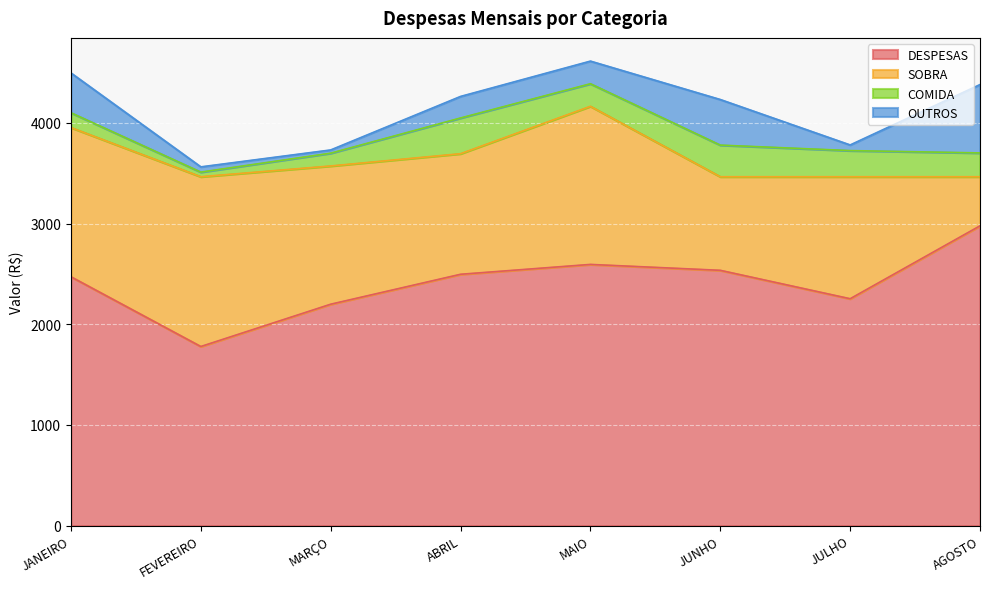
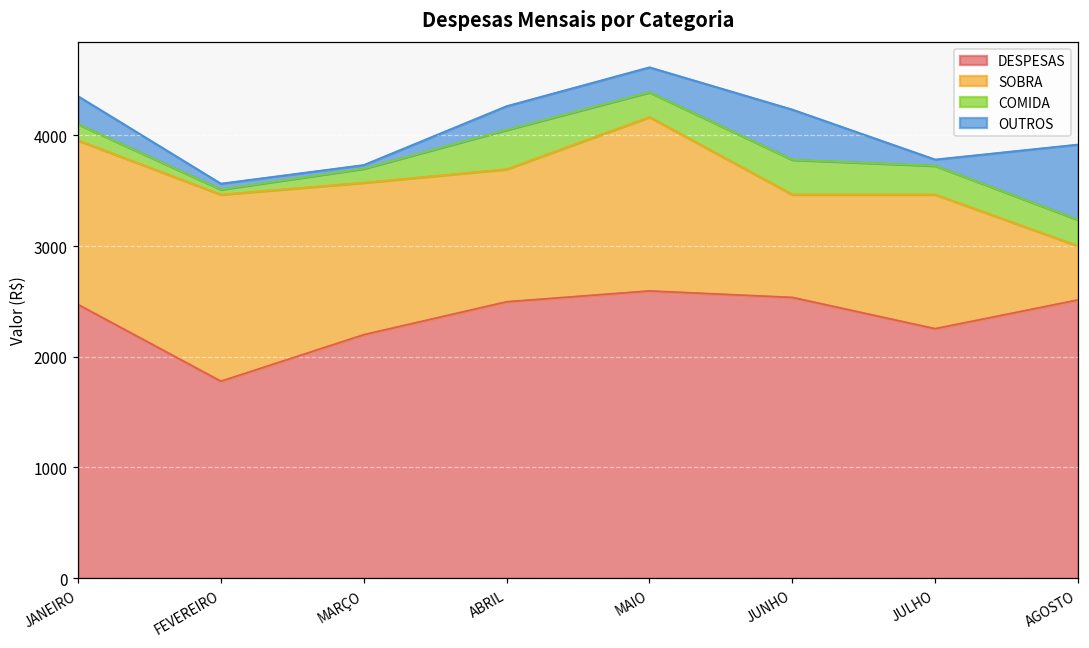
  {
    "DESPESAS": {
      "JANEIRO": 2470,
      "FEVEREIRO": 1780,
      "MARÇO": 2200,
      "ABRIL": 2500,
      "MAIO": 2590,
      "JUNHO": 2540,
      "JULHO": 2250,
-     "AGOSTO": 2980
+     "AGOSTO": 2510
    },
    "SOBRA": {
      "JANEIRO": 1480,
      "FEVEREIRO": 1690,
      "MARÇO": 1370,
      "ABRIL": 1200,
      "MAIO": 1570,
      "JUNHO": 930,
      "JULHO": 1210,
      "AGOSTO": 490
    },
    "COMIDA": {
      "JANEIRO": 150,
      "FEVEREIRO": 50,
      "MARÇO": 130,
      "ABRIL": 350,
      "MAIO": 220,
      "JUNHO": 310,
      "JULHO": 260,
      "AGOSTO": 240
    },
    "OUTROS": {
-     "JANEIRO": 400,
+     "JANEIRO": 250,
      "FEVEREIRO": 50,
      "MARÇO": 30,
      "ABRIL": 210,
      "MAIO": 220,
      "JUNHO": 450,
      "JULHO": 60,
      "AGOSTO": 680
    }
  }
